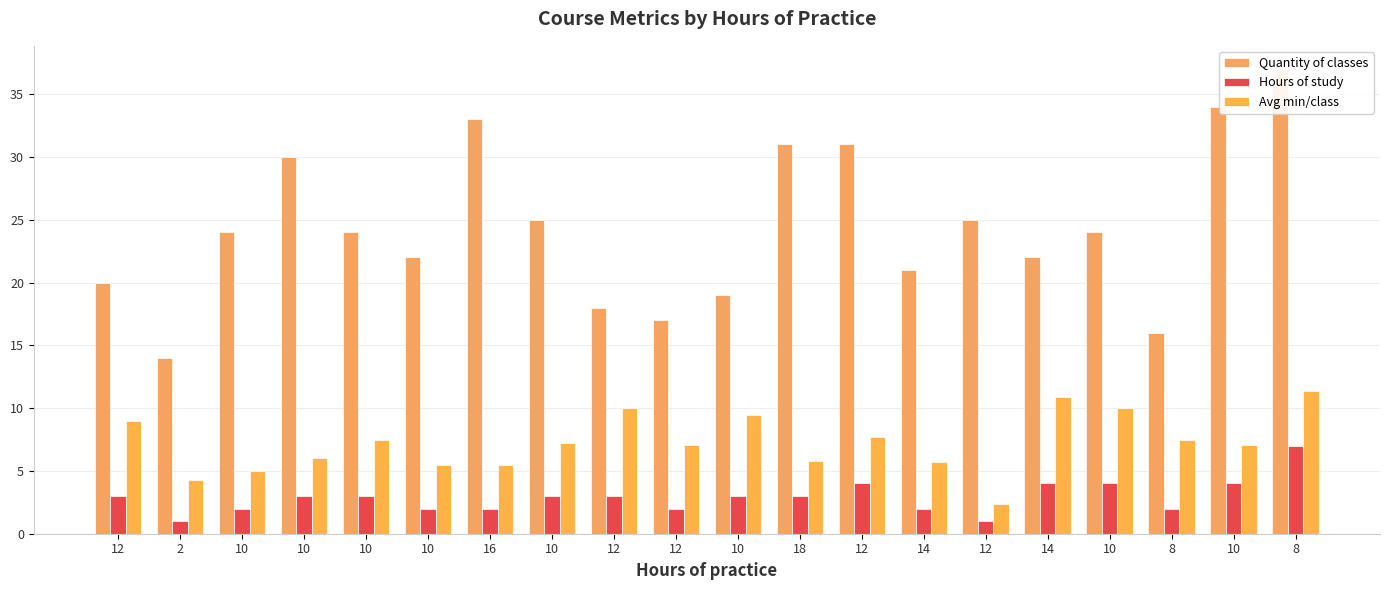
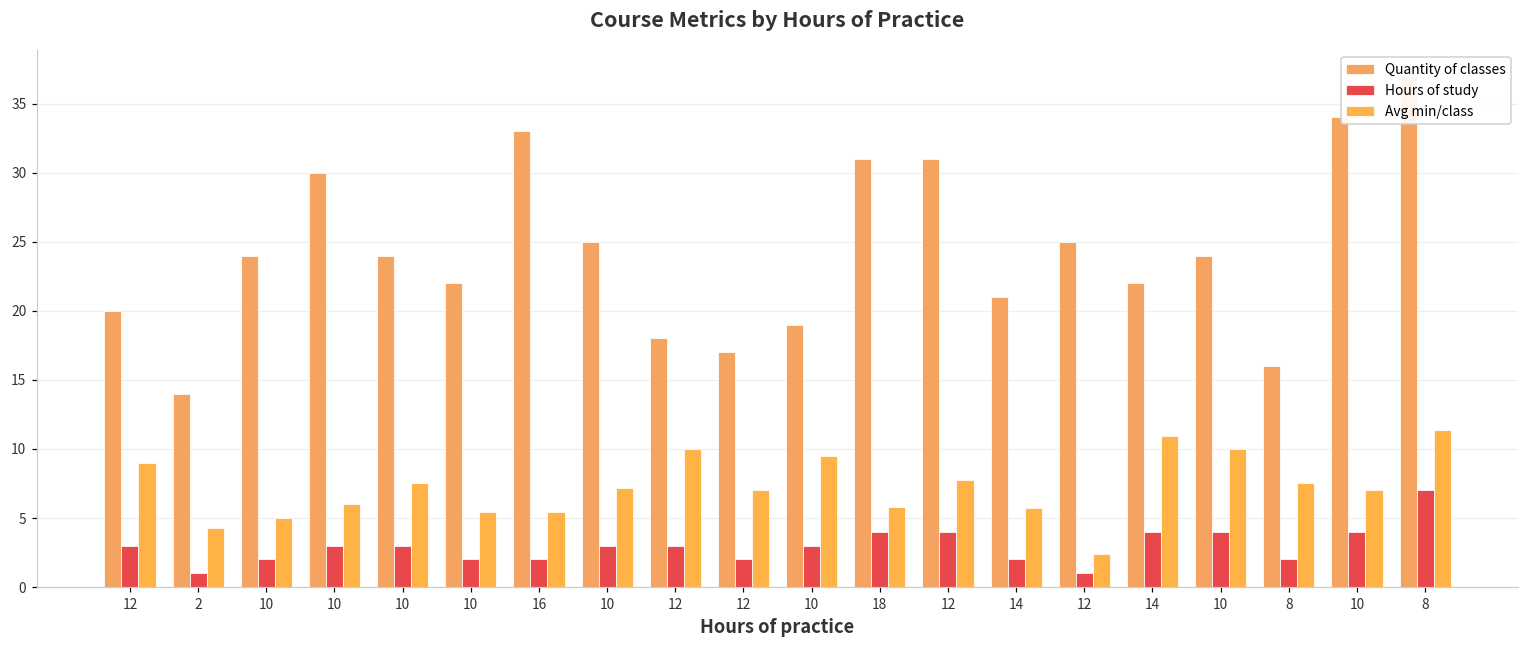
  {
    "Hours of study": {
      "2": 1,
      "16": 2,
-     "18": 3
+     "18": 4
    }
  }
